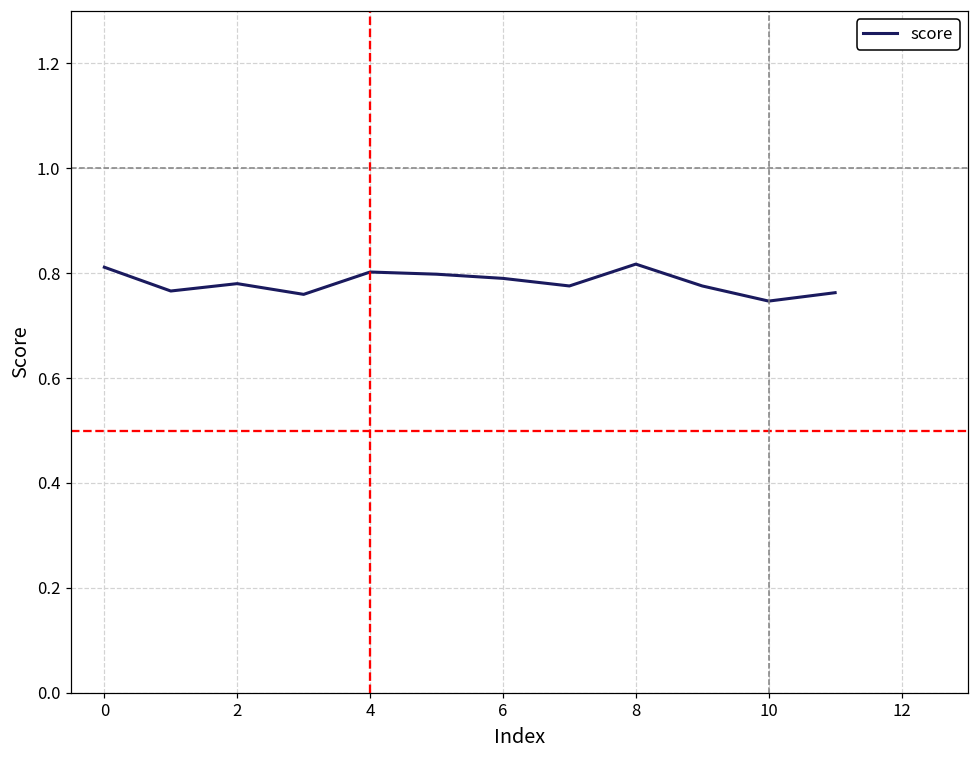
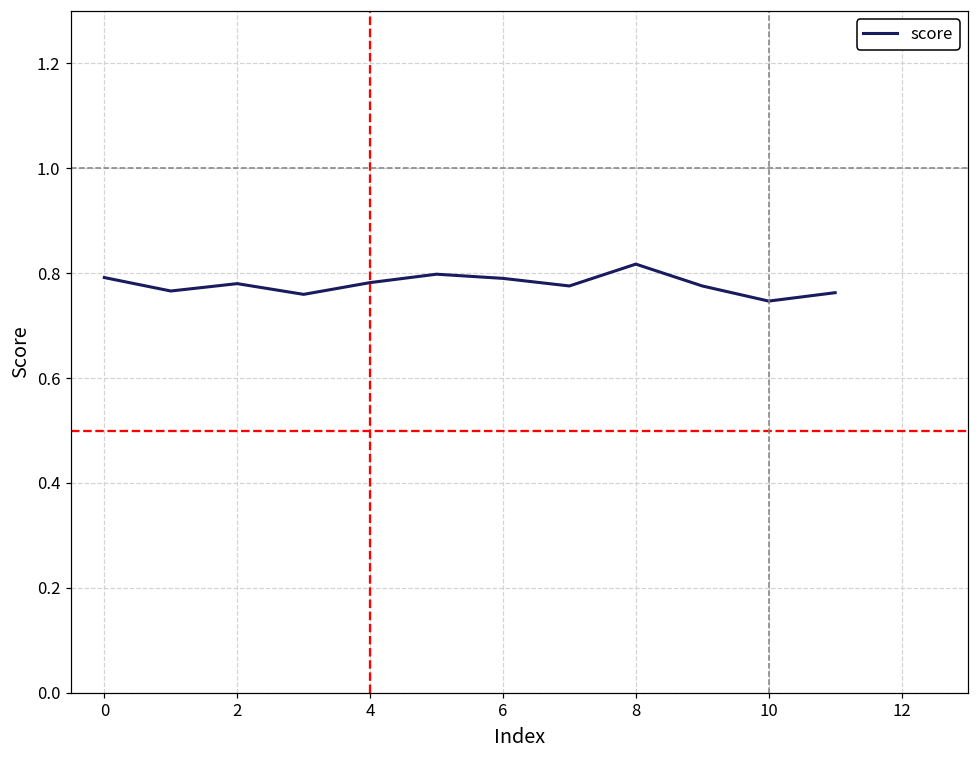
  {
-   "0": 0.81,
+   "0": 0.79,
    "2": 0.78,
-   "4": 0.80,
+   "4": 0.78,
    "6": 0.79,
    "8": 0.82,
    "10": 0.75
  }
